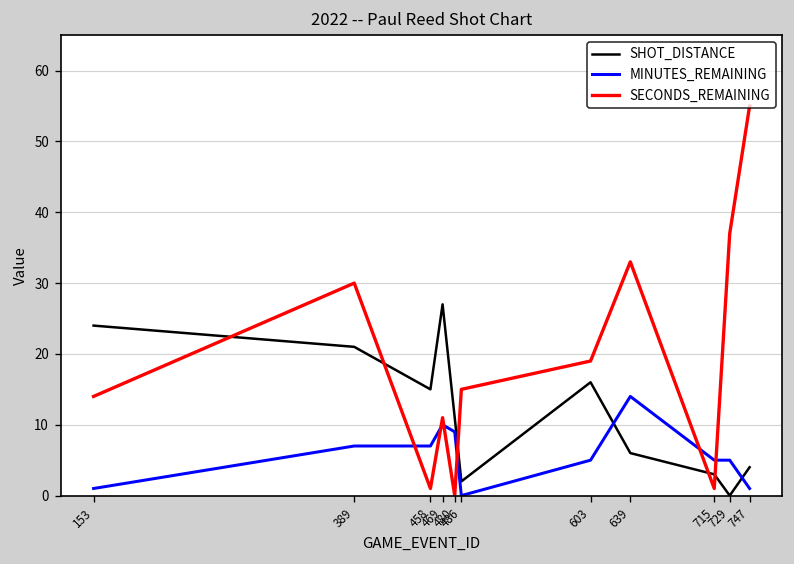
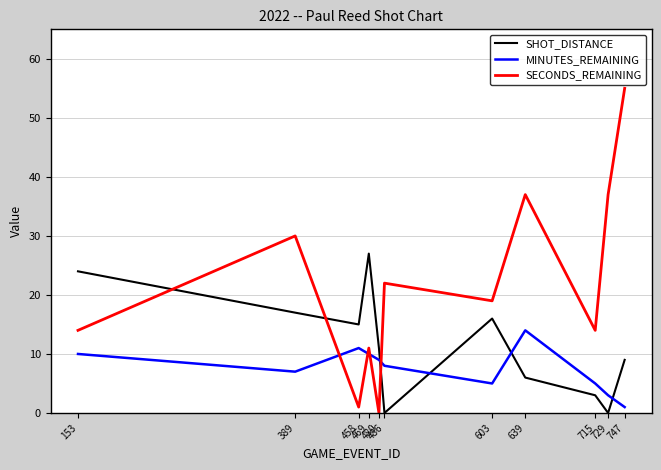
  {
    "SHOT_DISTANCE": {
      "153": 24,
-     "389": 21,
+     "389": 17,
      "458": 15,
      "469": 27,
      "480": 11,
-     "486": 2,
+     "486": 0,
      "603": 16,
      "639": 6,
      "715": 3,
      "729": 0,
-     "747": 4
+     "747": 9
    },
    "MINUTES_REMAINING": {
-     "153": 1,
+     "153": 10,
      "389": 7,
-     "458": 7,
+     "458": 11,
      "469": 10,
      "480": 9,
-     "486": 0,
+     "486": 8,
      "603": 5,
      "639": 14,
      "715": 5,
-     "729": 5,
+     "729": 3,
      "747": 1
    },
    "SECONDS_REMAINING": {
      "153": 14,
      "389": 30,
      "458": 1,
      "469": 11,
      "480": 0,
-     "486": 15,
+     "486": 22,
      "603": 19,
-     "639": 33,
-     "715": 1,
+     "639": 37,
+     "715": 14,
      "729": 37,
      "747": 55
    }
  }
